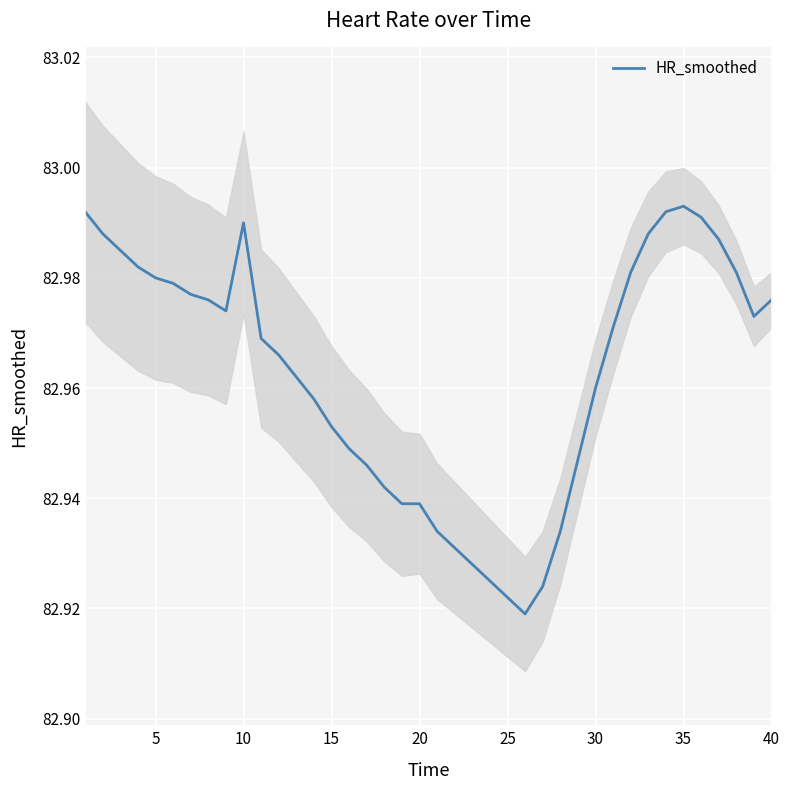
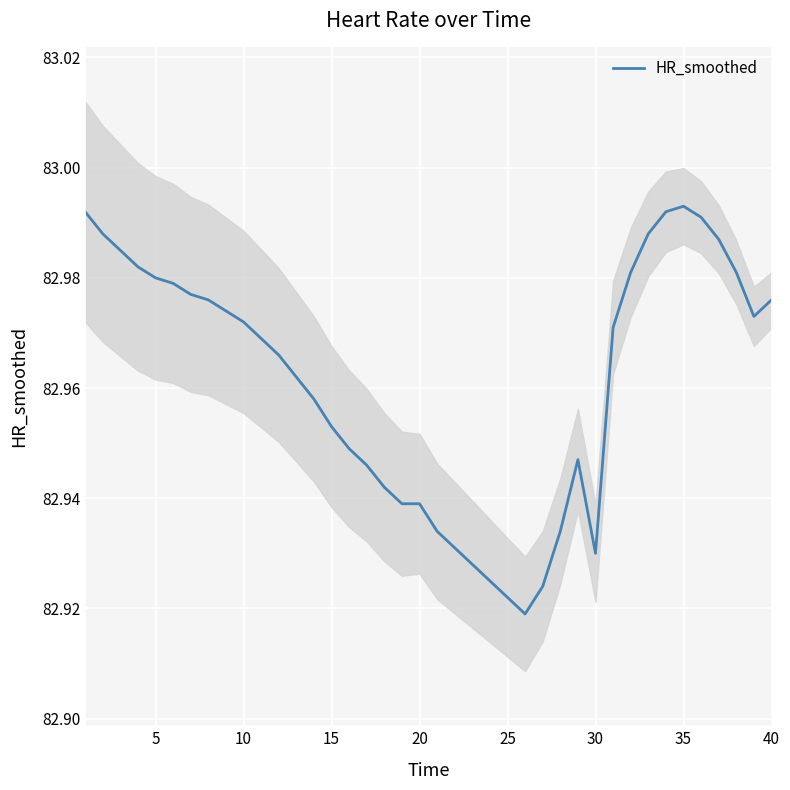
  {
    "HR_smoothed": {
      "5": 82.980,
-     "10": 82.990,
+     "10": 82.972,
      "15": 82.953,
      "20": 82.939,
      "25": 82.922,
-     "30": 82.96,
+     "30": 82.93,
      "35": 82.993,
      "40": 82.976
    }
  }
